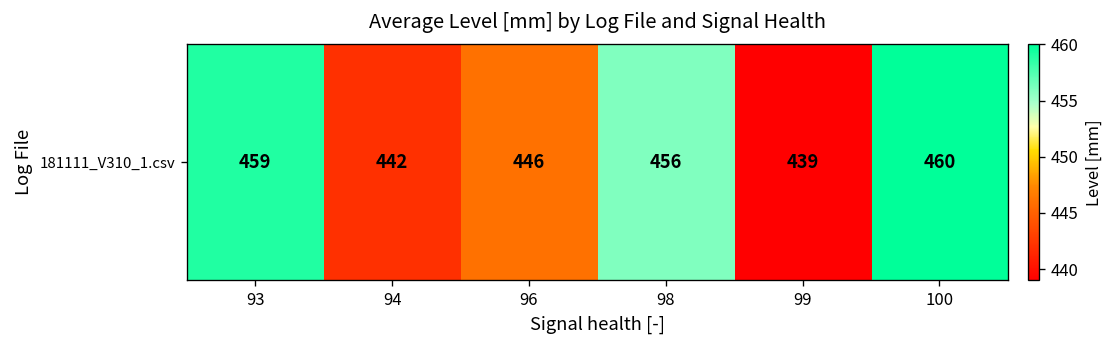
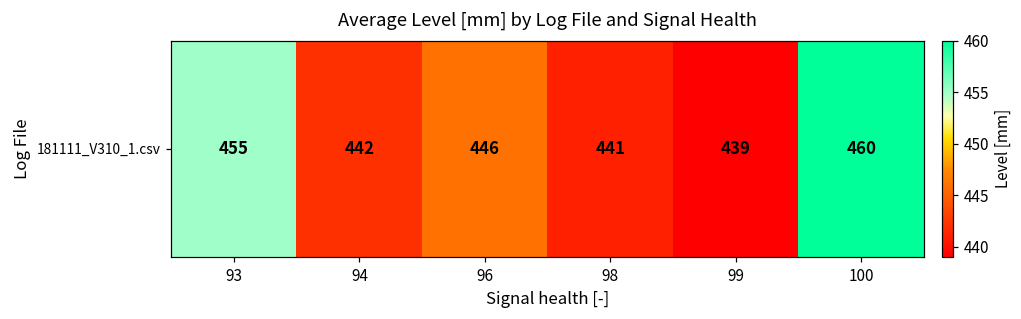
  {
    "181111_V310_1.csv": {
-     "93": 459,
+     "93": 455,
      "94": 442,
      "96": 446,
-     "98": 456,
+     "98": 441,
      "99": 439,
      "100": 460
    }
  }
